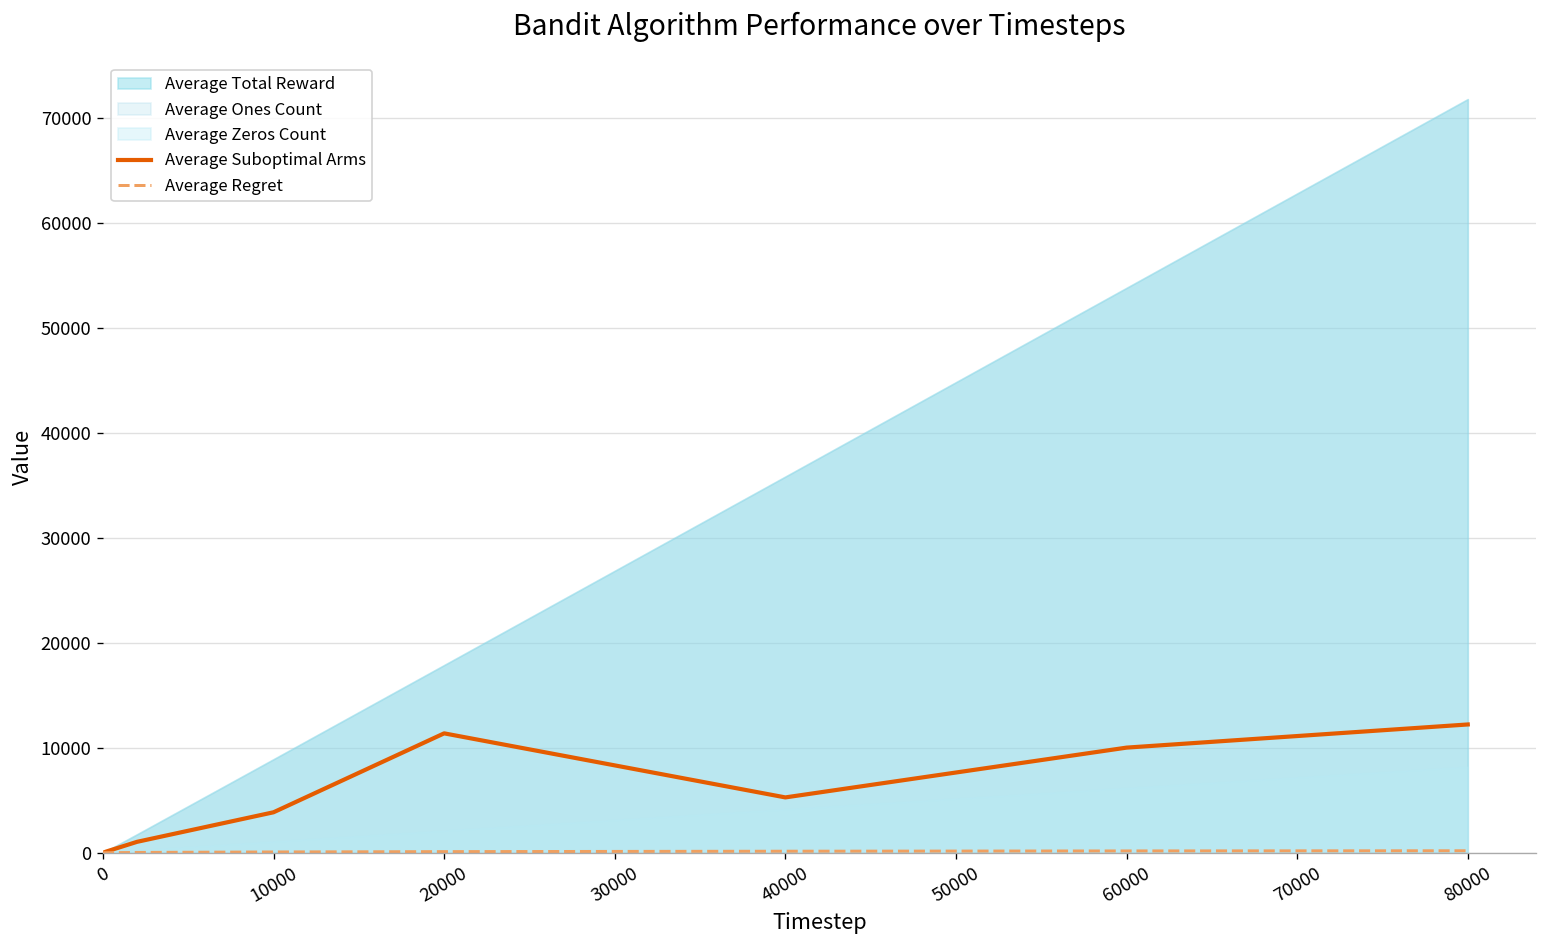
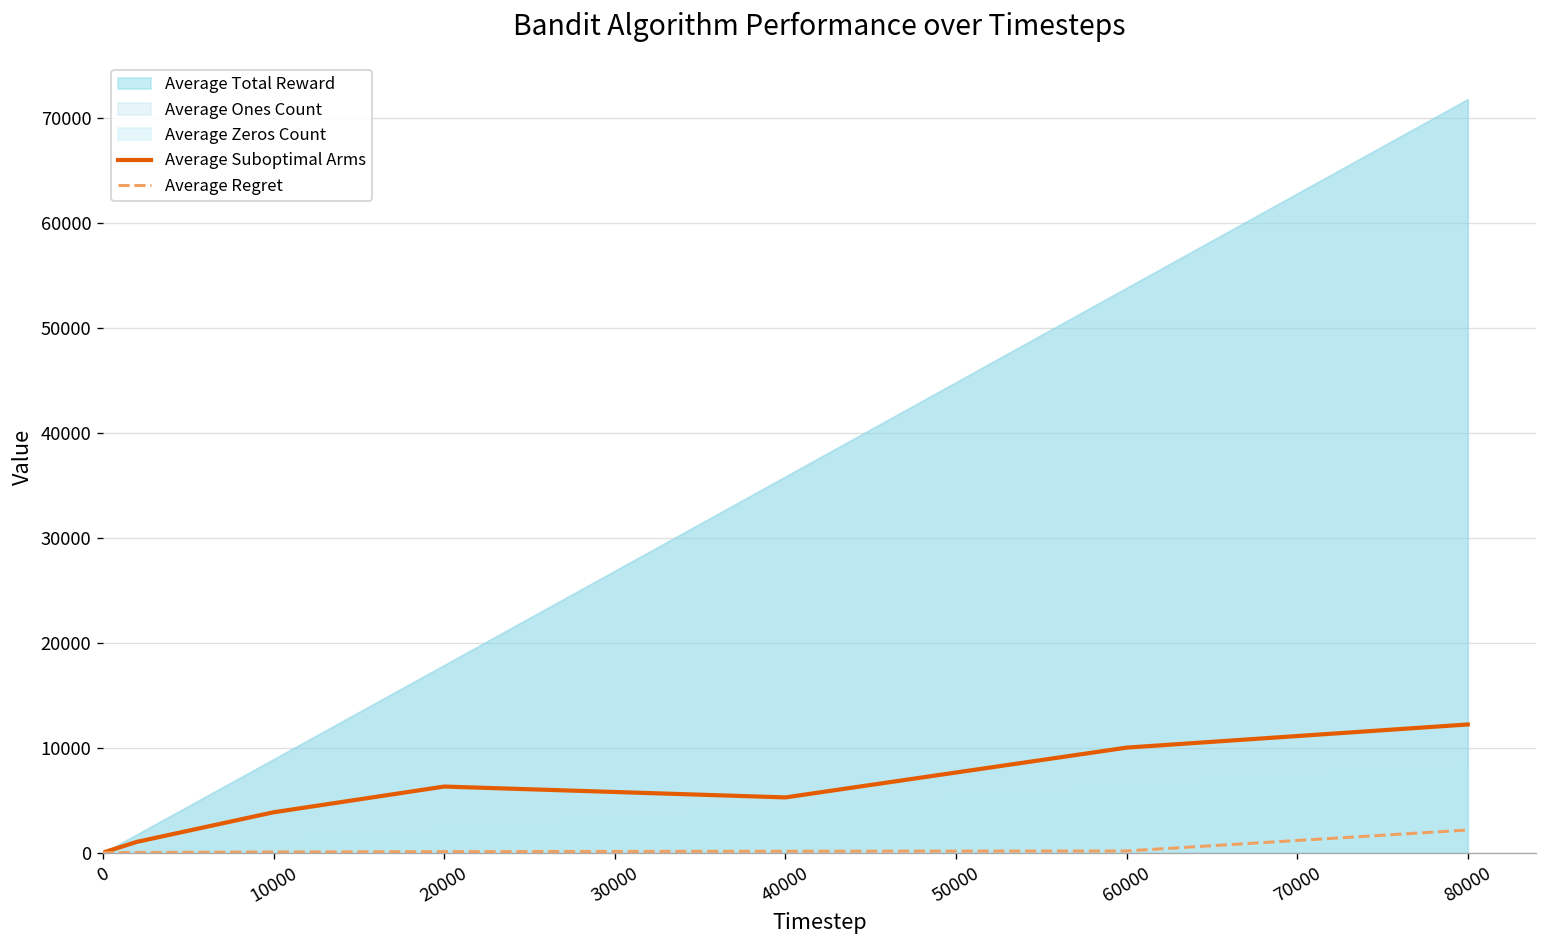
  {
    "Average Suboptimal Arms": {
      "10000": 4000,
-     "20000": 11000,
+     "20000": 6000,
      "40000": 5000,
      "60000": 10000,
      "80000": 12000
    },
    "Average Regret": {
      "10000": 0,
      "20000": 0,
      "40000": 0,
      "60000": 0,
-     "80000": 0
+     "80000": 2000
    }
  }
